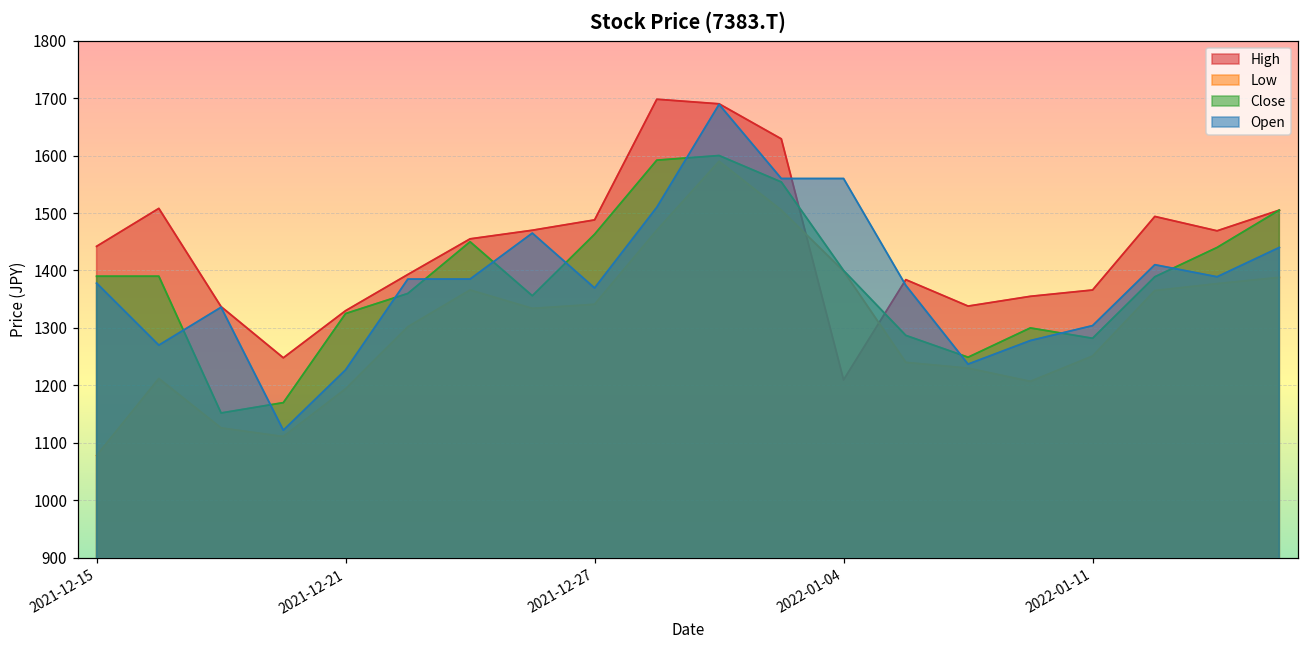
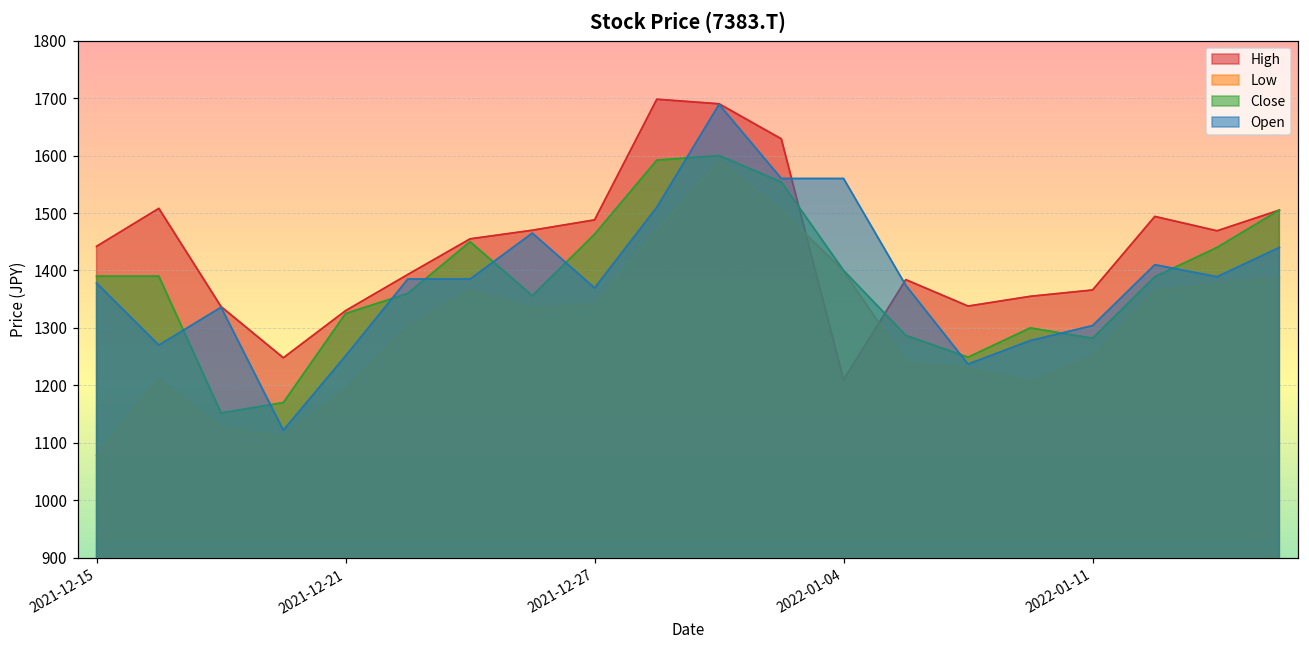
  {
    "High": {
      "2021-12-15": 1440,
      "2021-12-21": 1330,
      "2021-12-27": 1490,
      "2022-01-04": 1210,
      "2022-01-11": 1370
    },
    "Low": {
      "2021-12-15": 1080,
      "2021-12-21": 1190,
      "2021-12-27": 1340,
      "2022-01-11": 1250
    },
    "Close": {
      "2021-12-15": 1390,
      "2021-12-21": 1330,
      "2021-12-27": 1460,
      "2022-01-11": 1280
    },
    "Open": {
      "2021-12-15": 1380,
-     "2021-12-21": 1230,
+     "2021-12-21": 1250,
      "2021-12-27": 1370,
      "2022-01-04": 1560,
      "2022-01-11": 1300
    }
  }
